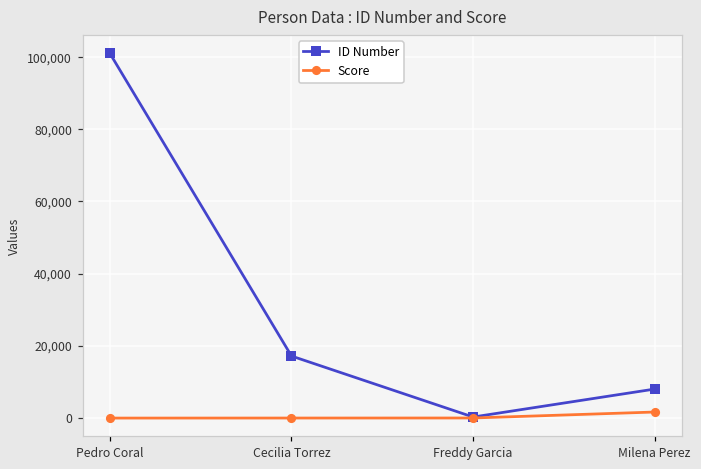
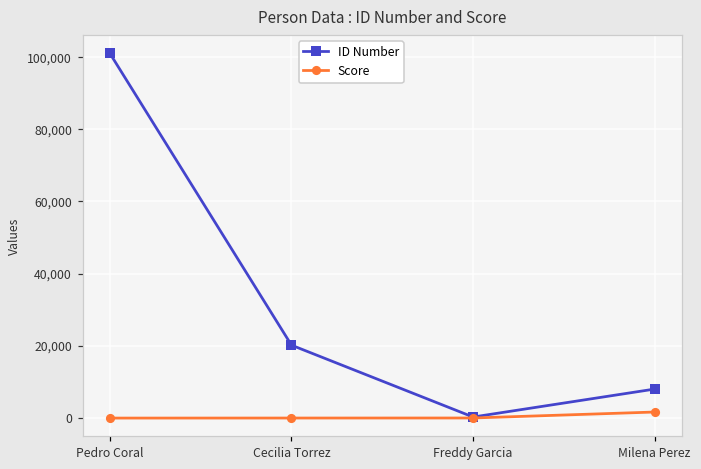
  {
    "ID Number": {
      "Pedro Coral": "101,000",
-     "Cecilia Torrez": "17,000",
+     "Cecilia Torrez": "20,000",
      "Milena Perez": "8,000"
    },
    "Score": {
      "Pedro Coral": "0",
      "Cecilia Torrez": "0",
      "Milena Perez": "2,000"
    }
  }
